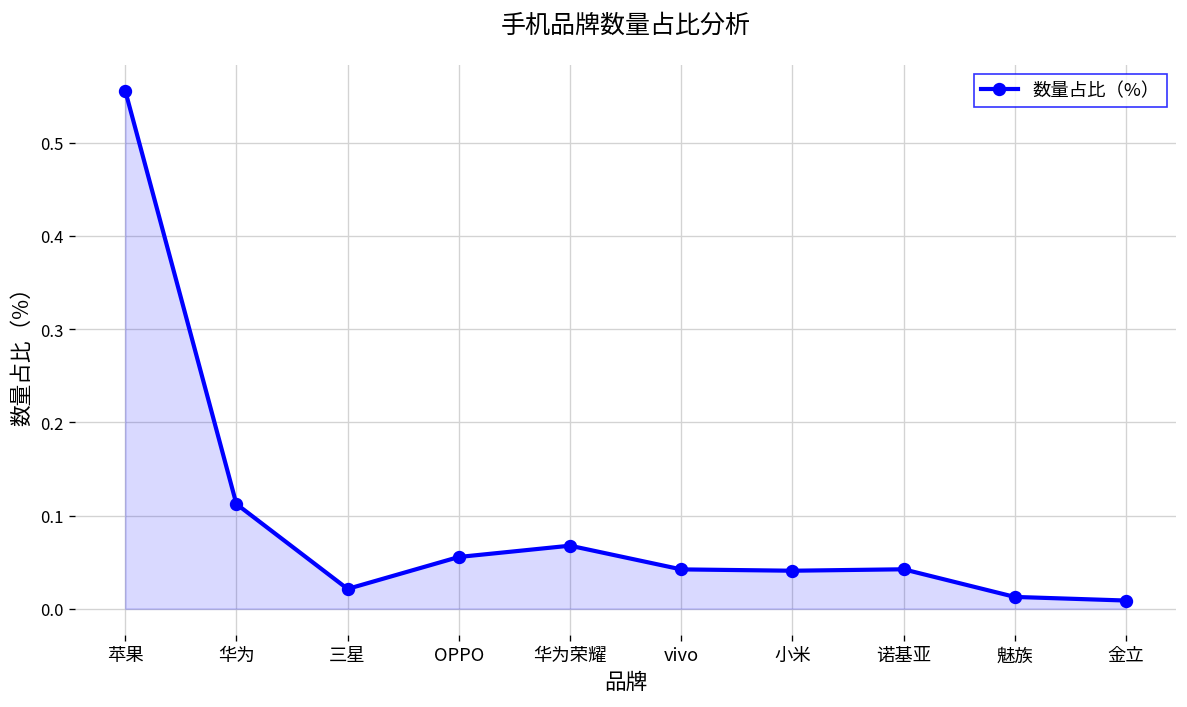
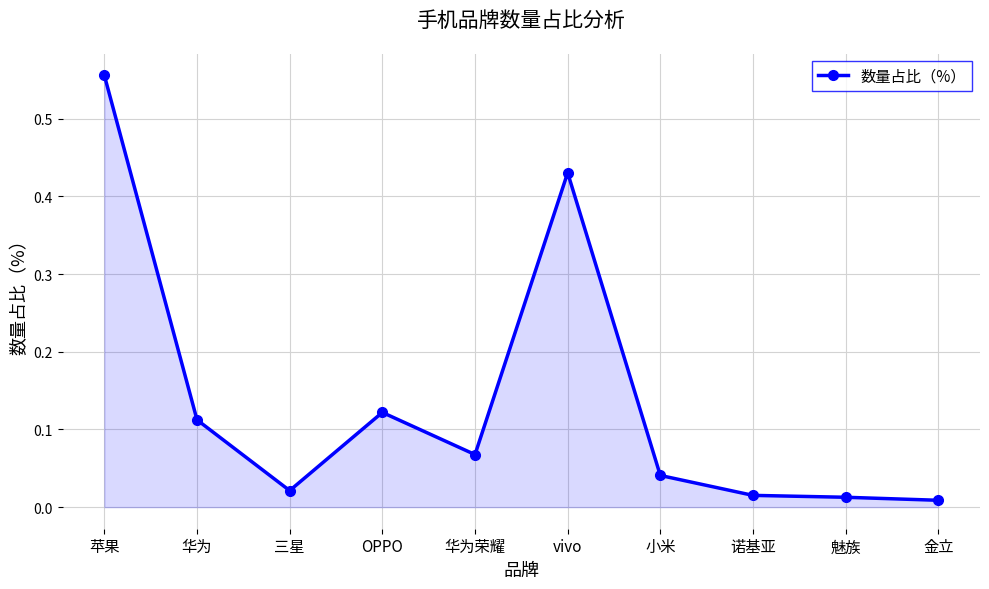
  {
    "苹果": 0.56,
    "华为": 0.11,
    "三星": 0.02,
-   "OPPO": 0.06,
+   "OPPO": 0.12,
    "华为荣耀": 0.07,
-   "vivo": 0.04,
+   "vivo": 0.43,
    "小米": 0.04,
-   "诺基亚": 0.04,
+   "诺基亚": 0.02,
    "魅族": 0.01,
    "金立": 0.01
  }
